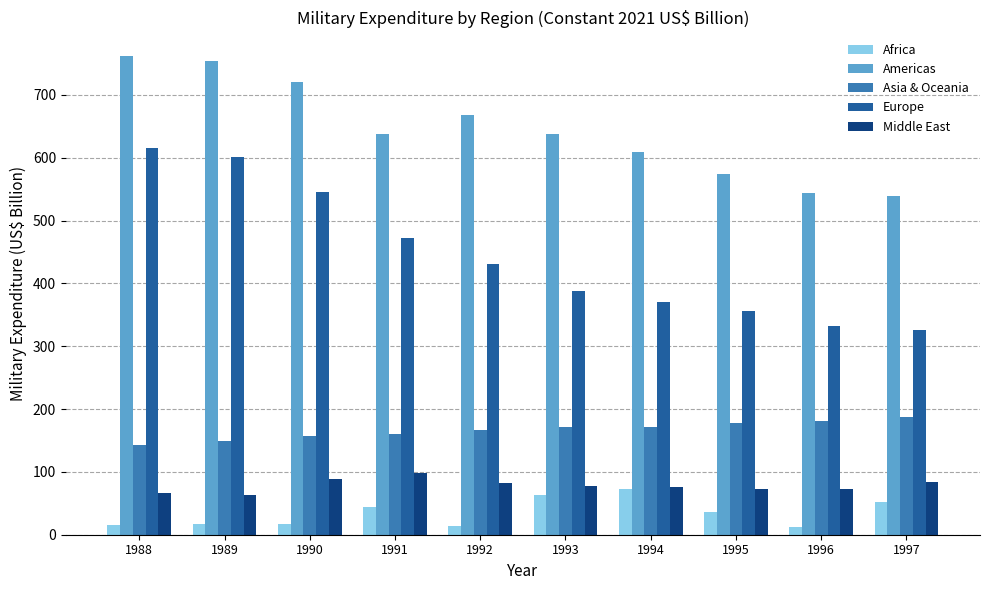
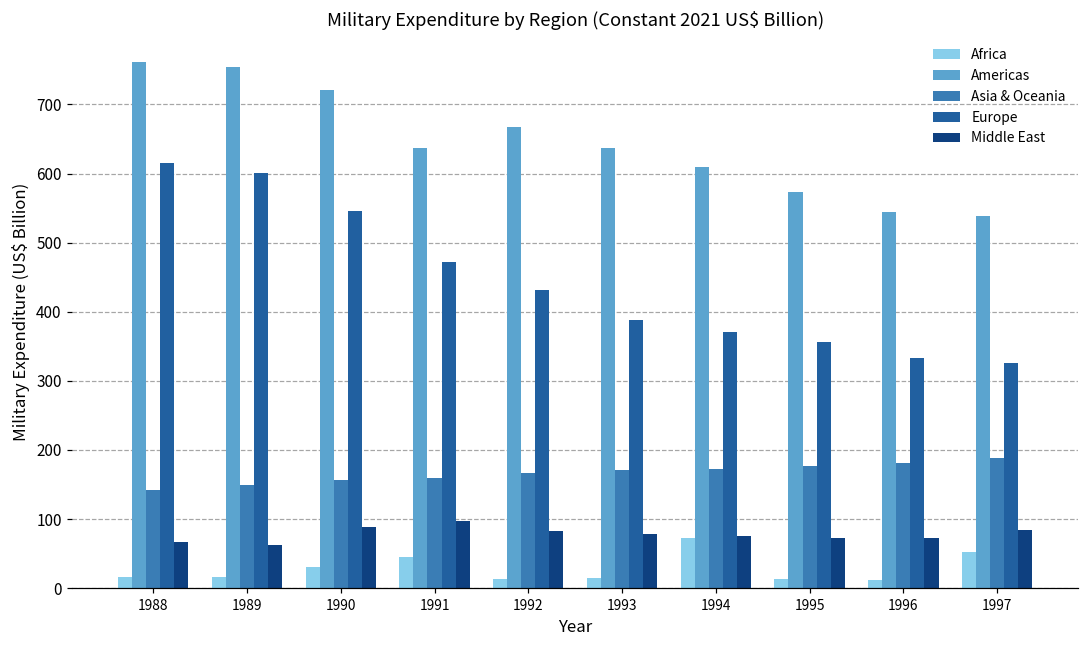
  {
    "Africa": {
      "1988": 20,
      "1989": 20,
-     "1990": 20,
+     "1990": 30,
      "1991": 40,
      "1992": 10,
-     "1993": 60,
+     "1993": 20,
      "1994": 70,
-     "1995": 40,
+     "1995": 10,
      "1996": 10,
      "1997": 50
    }
  }
